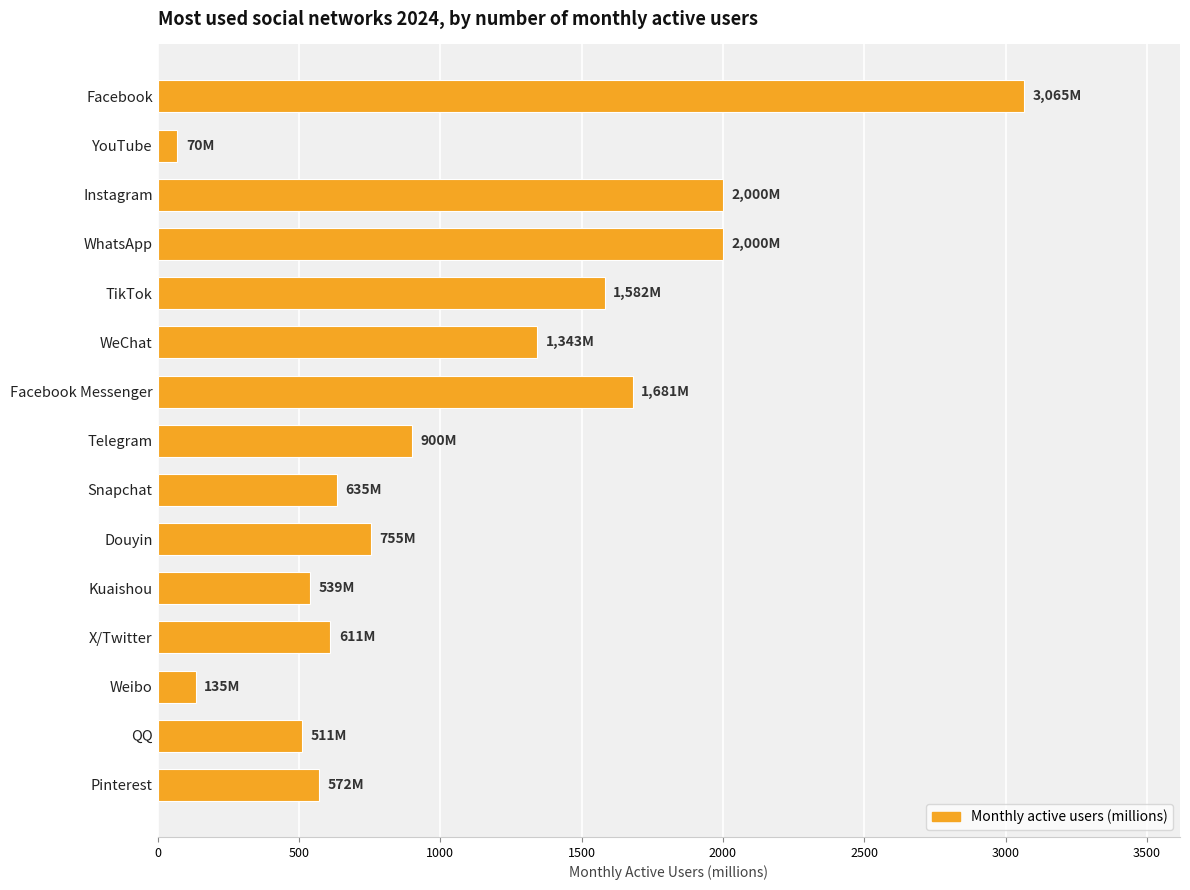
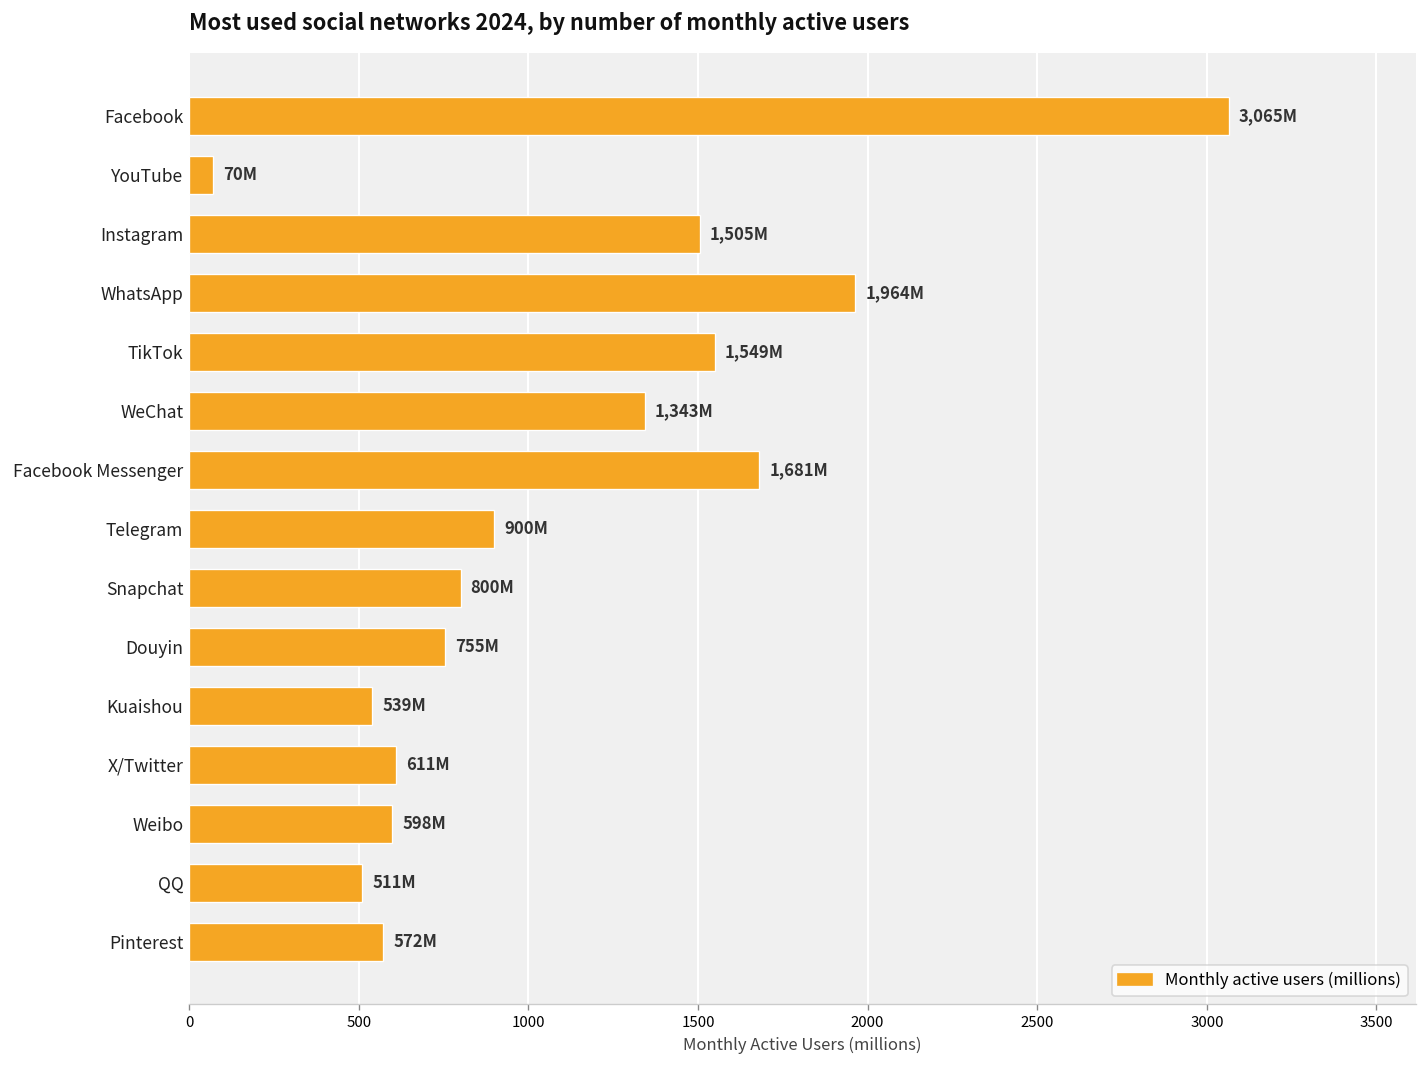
  {
    "Facebook": "3,065M",
    "YouTube": "70M",
-   "Instagram": "2,000M",
-   "WhatsApp": "2,000M",
-   "TikTok": "1,582M",
+   "Instagram": "1,505M",
+   "WhatsApp": "1,964M",
+   "TikTok": "1,549M",
    "WeChat": "1,343M",
    "Facebook Messenger": "1,681M",
    "Telegram": "900M",
-   "Snapchat": "635M",
+   "Snapchat": "800M",
    "Douyin": "755M",
    "Kuaishou": "539M",
    "X/Twitter": "611M",
-   "Weibo": "135M",
+   "Weibo": "598M",
    "QQ": "511M",
    "Pinterest": "572M"
  }
